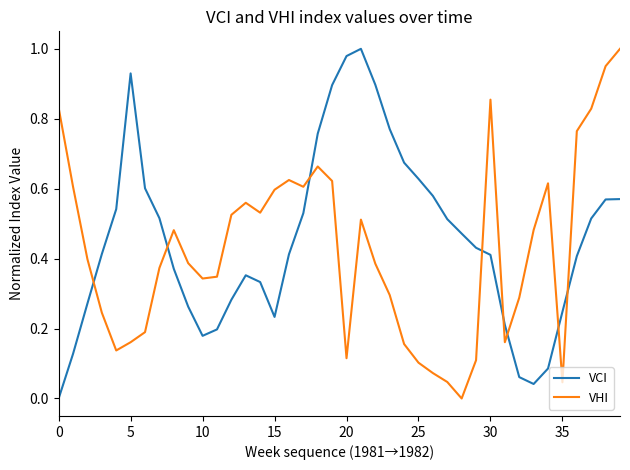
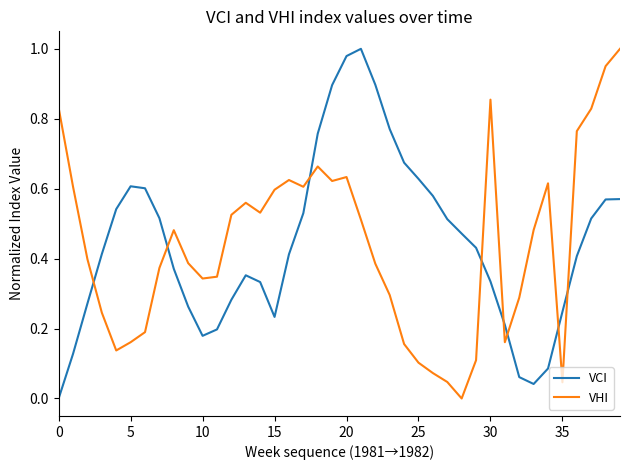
  {
    "VCI": {
      "0": 0.00,
-     "5": 0.93,
+     "5": 0.61,
      "10": 0.18,
      "15": 0.23,
      "20": 0.98,
      "25": 0.63,
-     "30": 0.41,
+     "30": 0.33,
      "35": 0.25
    },
    "VHI": {
      "0": 0.83,
      "5": 0.16,
      "10": 0.34,
      "15": 0.60,
-     "20": 0.12,
+     "20": 0.63,
      "25": 0.10,
      "30": 0.85
    }
  }
